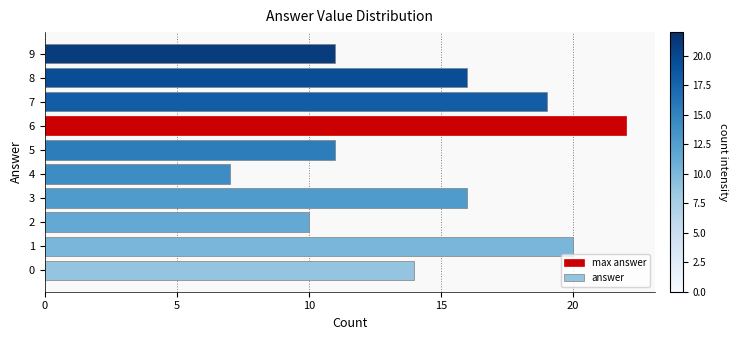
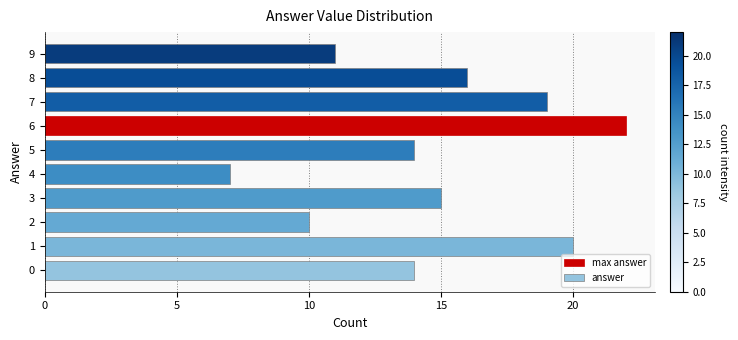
  {
    "9": 11,
    "8": 16,
    "7": 19,
    "6": 22,
-   "5": 11,
+   "5": 14,
    "4": 7,
-   "3": 16,
+   "3": 15,
    "2": 10,
    "1": 20,
    "0": 14
  }
